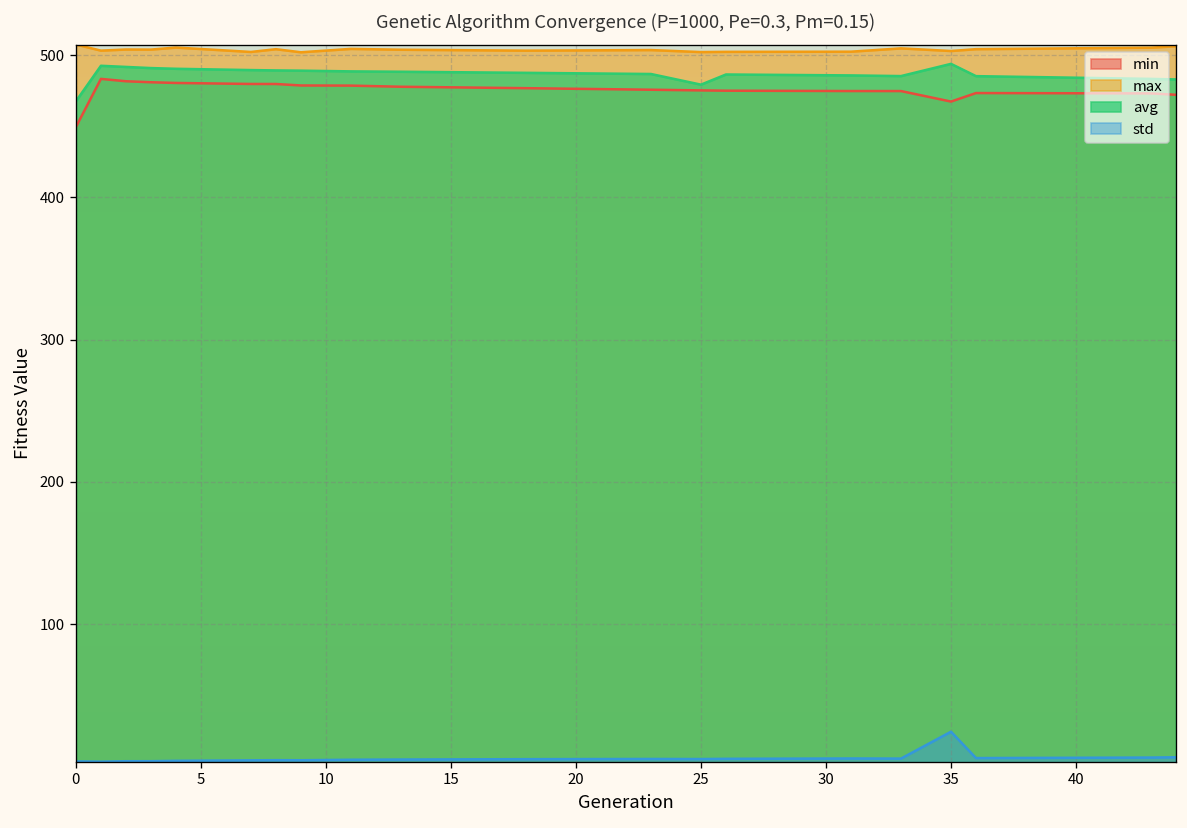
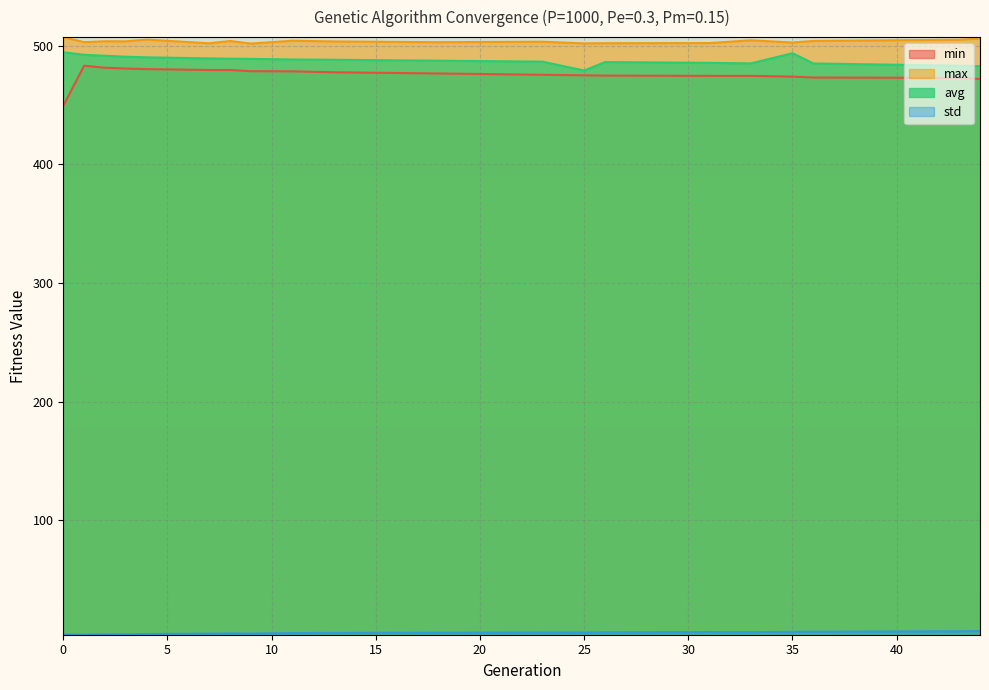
  {
    "min": {
      "0": 449,
      "25": 475,
-     "35": 467
+     "35": 474
    },
    "max": {
      "0": 507,
      "25": 502,
      "35": 503
    },
    "avg": {
-     "0": 468,
+     "0": 495,
      "25": 479,
      "35": 494
    },
    "std": {
      "0": 4,
      "25": 5,
-     "35": 24
+     "35": 6
    }
  }
